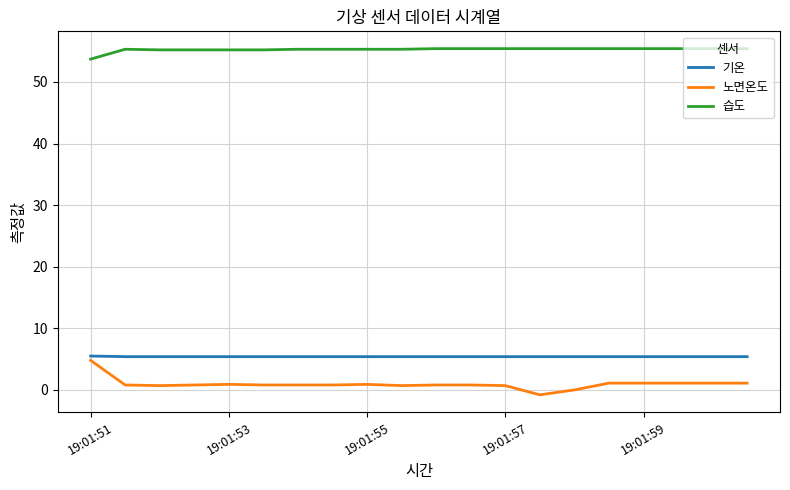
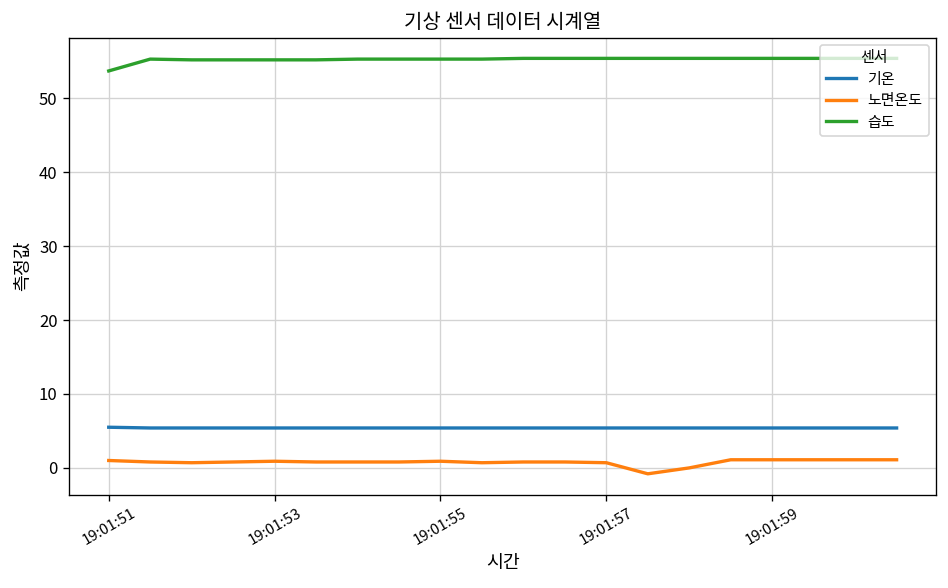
  {
    "기온": {
      "19:01:51": 6
    },
    "노면온도": {
-     "19:01:51": 5
+     "19:01:51": 1
    },
    "습도": {
      "19:01:51": 54
    }
  }
